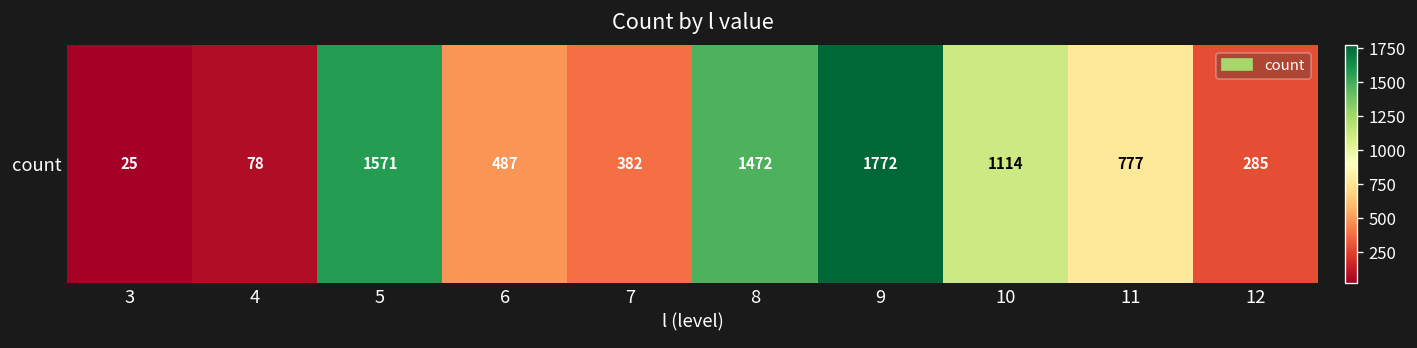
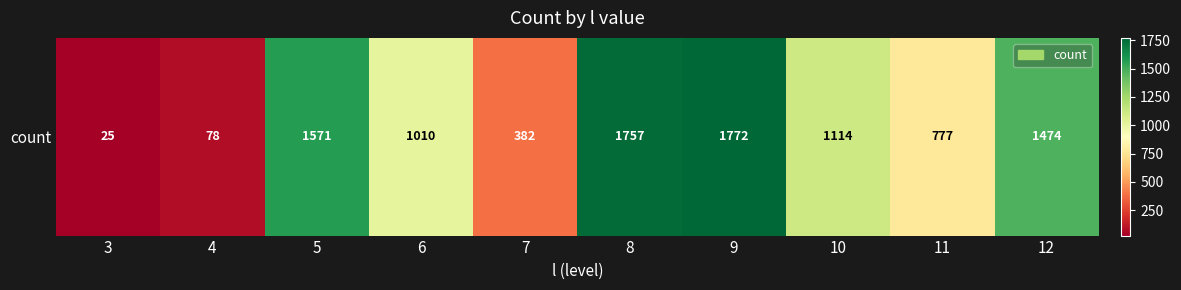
  {
    "count": {
      "3": 25,
      "4": 78,
      "5": 1571,
-     "6": 487,
+     "6": 1010,
      "7": 382,
-     "8": 1472,
+     "8": 1757,
      "9": 1772,
      "10": 1114,
      "11": 777,
-     "12": 285
+     "12": 1474
    }
  }
